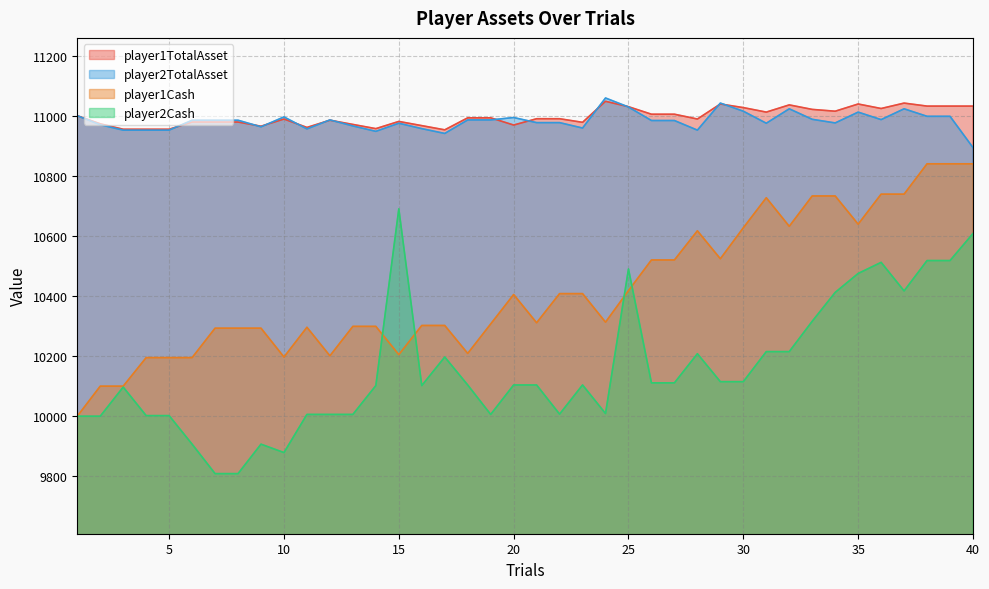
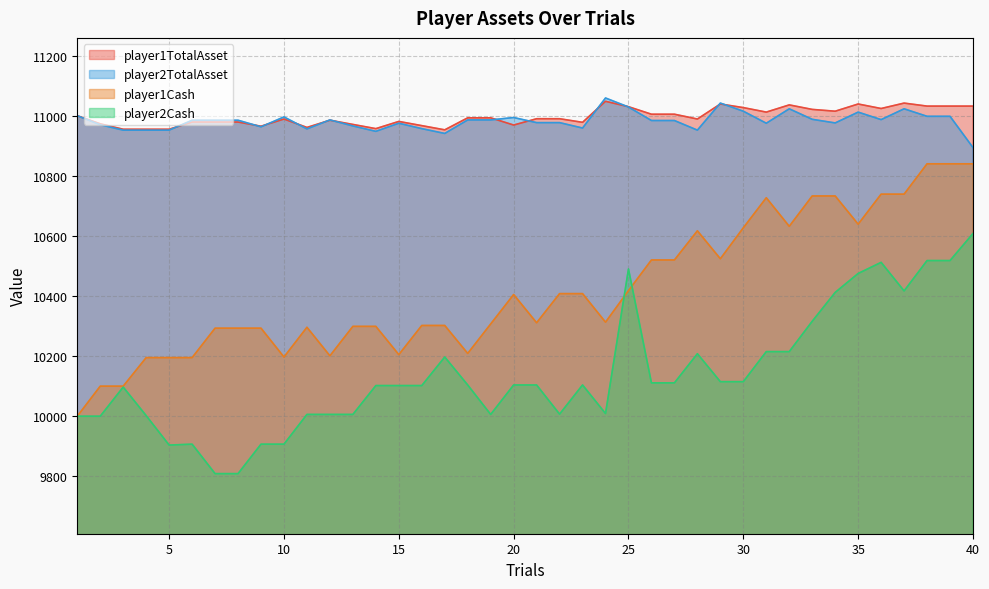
  {
    "player2TotalAsset": {
      "20": 10990,
      "30": 11020,
      "35": 11010,
      "40": 10890
    },
    "player2Cash": {
-     "5": 10000,
-     "10": 9880,
-     "15": 10690,
+     "5": 9900,
+     "10": 9910,
+     "15": 10100,
      "20": 10100,
      "25": 10490,
      "30": 10120,
      "35": 10480,
      "40": 10610
    }
  }
